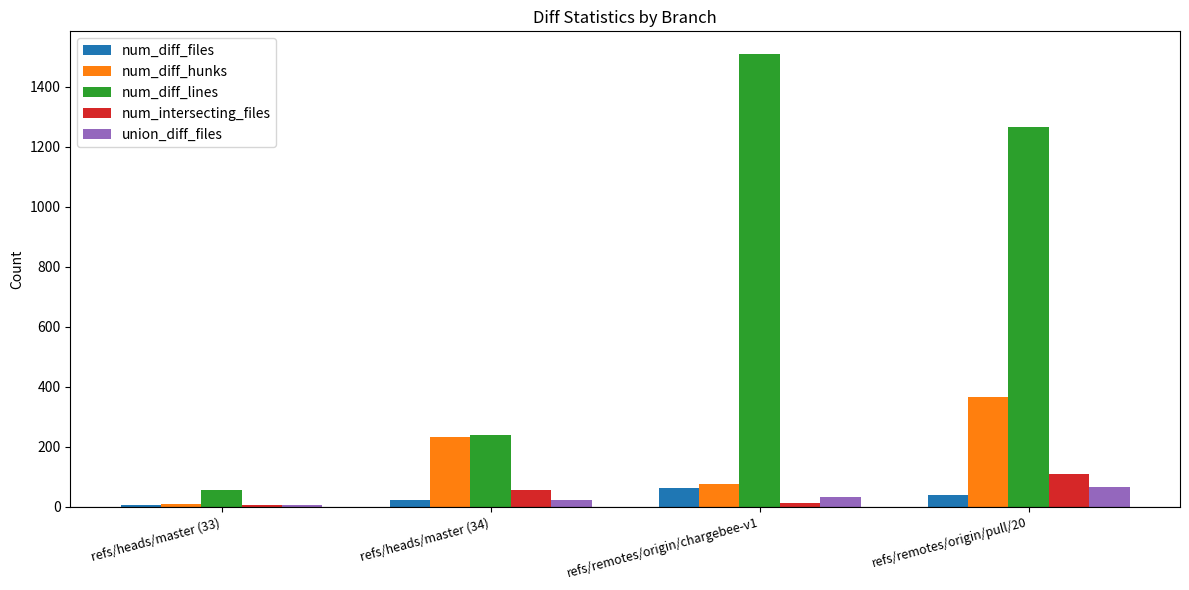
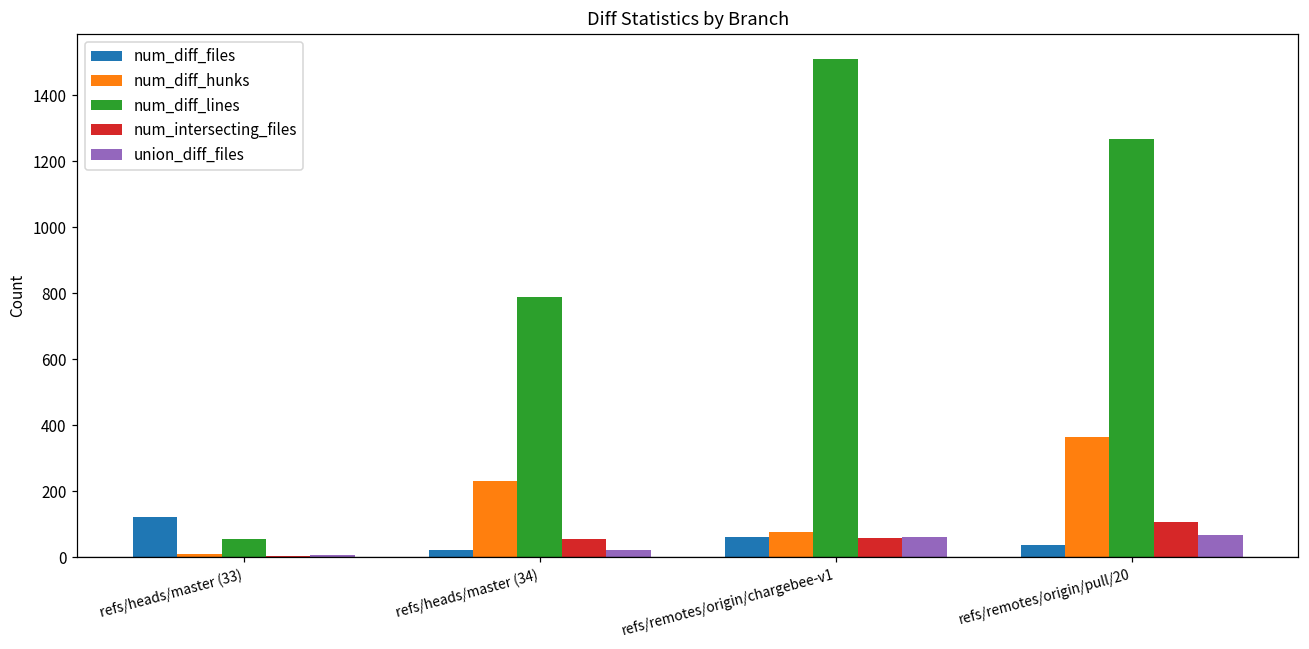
  {
    "num_diff_files": {
-     "refs/heads/master (33)": 0,
+     "refs/heads/master (33)": 120,
      "refs/heads/master (34)": 20,
      "refs/remotes/origin/chargebee-v1": 60,
      "refs/remotes/origin/pull/20": 40
    },
    "num_diff_hunks": {
      "refs/heads/master (33)": 10,
      "refs/heads/master (34)": 230,
      "refs/remotes/origin/chargebee-v1": 80,
      "refs/remotes/origin/pull/20": 370
    },
    "num_diff_lines": {
      "refs/heads/master (33)": 60,
-     "refs/heads/master (34)": 240,
+     "refs/heads/master (34)": 790,
      "refs/remotes/origin/chargebee-v1": 1510,
      "refs/remotes/origin/pull/20": 1270
    },
    "num_intersecting_files": {
      "refs/heads/master (34)": 50,
-     "refs/remotes/origin/chargebee-v1": 10,
+     "refs/remotes/origin/chargebee-v1": 60,
      "refs/remotes/origin/pull/20": 110
    },
    "union_diff_files": {
      "refs/heads/master (34)": 20,
-     "refs/remotes/origin/chargebee-v1": 30,
+     "refs/remotes/origin/chargebee-v1": 60,
      "refs/remotes/origin/pull/20": 70
    }
  }
